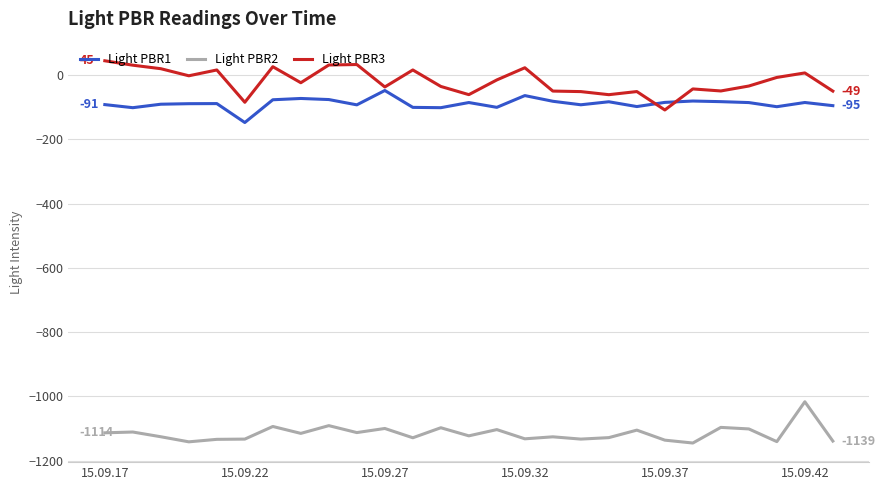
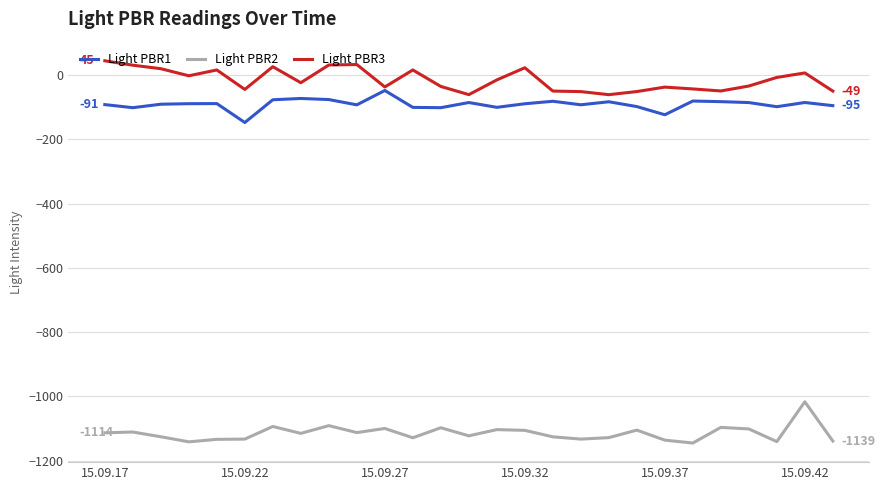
  {
    "Light PBR1": {
      "15.09.22": -150,
      "15.09.27": -50,
-     "15.09.32": -60,
-     "15.09.37": -80,
+     "15.09.32": -90,
+     "15.09.37": -120,
      "15.09.42": -80
    },
    "Light PBR2": {
      "15.09.22": -1130,
      "15.09.27": -1100,
-     "15.09.32": -1130,
+     "15.09.32": -1110,
      "15.09.37": -1140,
      "15.09.42": -1020
    },
    "Light PBR3": {
-     "15.09.22": -80,
+     "15.09.22": -40,
      "15.09.27": -40,
      "15.09.32": 20,
-     "15.09.37": -110,
+     "15.09.37": -40,
      "15.09.42": 10
    }
  }
